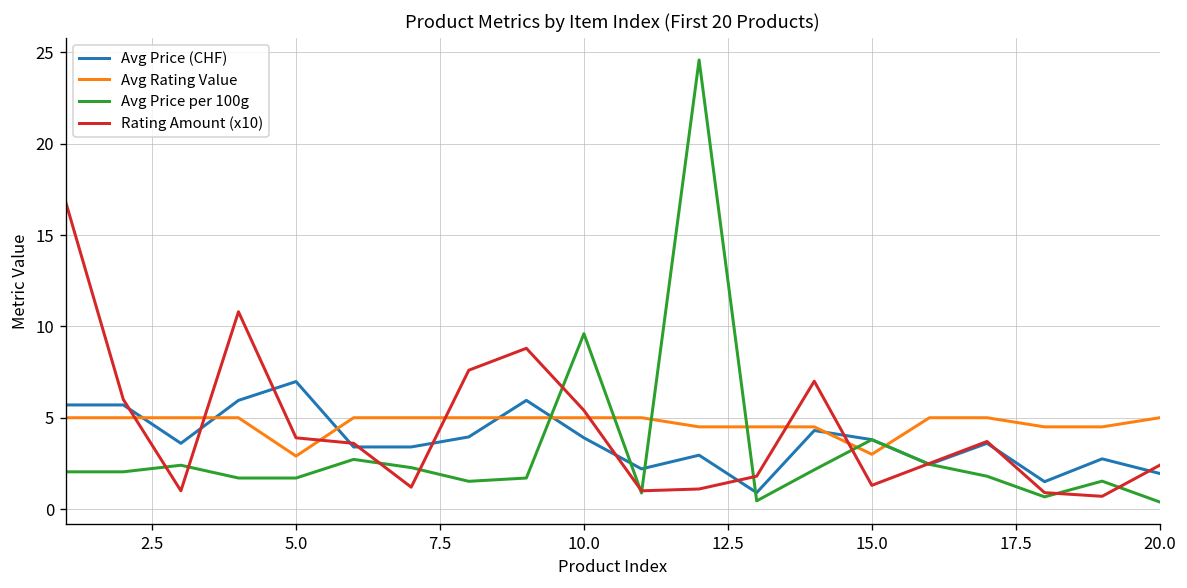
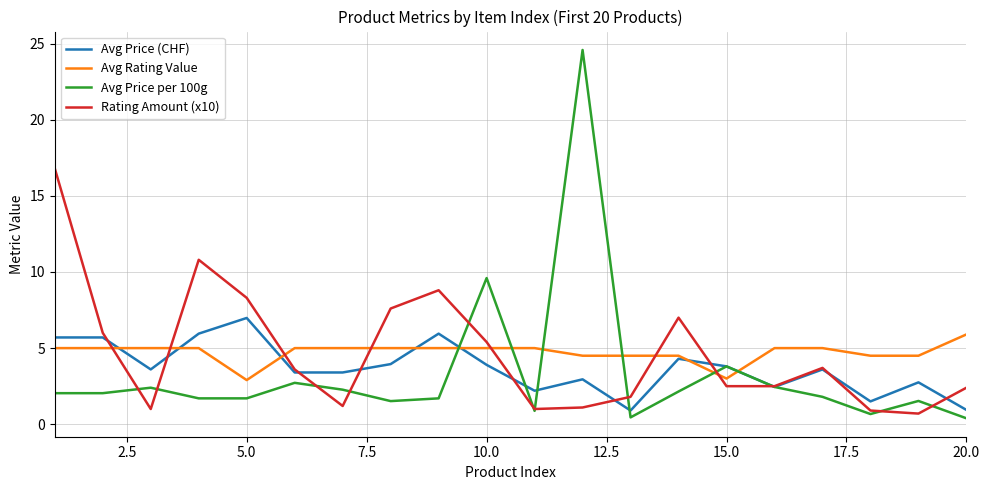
  {
    "Avg Price (CHF)": {
      "5.0": 7.0,
      "10.0": 3.9,
-     "20.0": 2.0
+     "20.0": 0.9
    },
    "Avg Rating Value": {
      "5.0": 2.9,
      "10.0": 5.0,
      "15.0": 3.0,
-     "20.0": 5.0
+     "20.0": 5.9
    },
    "Avg Price per 100g": {
      "5.0": 1.7,
      "10.0": 9.6,
      "20.0": 0.4
    },
    "Rating Amount (x10)": {
-     "5.0": 3.9,
+     "5.0": 8.3,
      "10.0": 5.4,
-     "15.0": 1.3,
+     "15.0": 2.5,
      "20.0": 2.4
    }
  }
